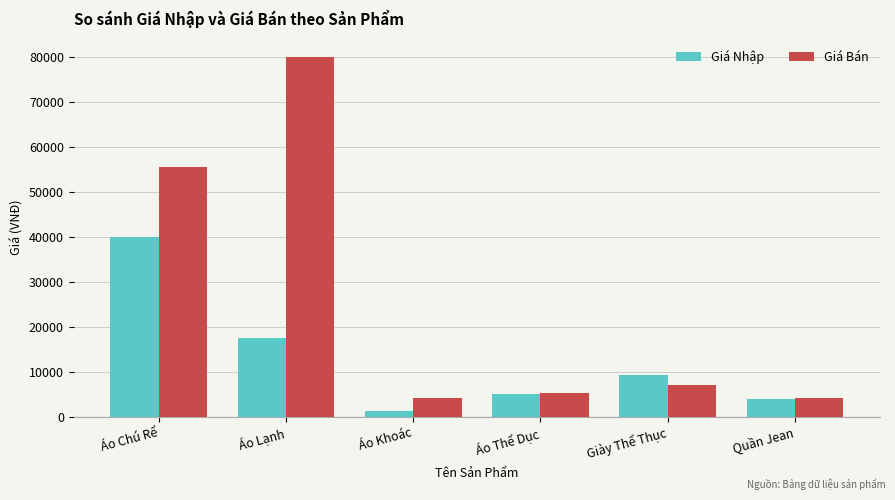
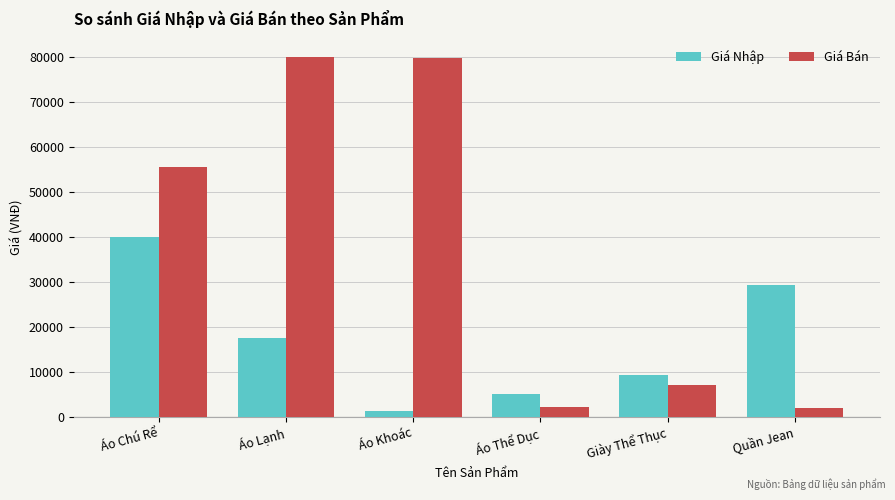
  {
    "Giá Nhập": {
      "Áo Chú Rể": 40000,
      "Áo Lạnh": 18000,
      "Áo Khoác": 1000,
      "Áo Thể Dục": 5000,
      "Giày Thể Thục": 9000,
-     "Quần Jean": 4000
+     "Quần Jean": 29000
    },
    "Giá Bán": {
      "Áo Chú Rể": 55000,
      "Áo Lạnh": 80000,
-     "Áo Khoác": 4000,
-     "Áo Thể Dục": 5000,
+     "Áo Khoác": 80000,
+     "Áo Thể Dục": 2000,
      "Giày Thể Thục": 7000,
-     "Quần Jean": 4000
+     "Quần Jean": 2000
    }
  }
